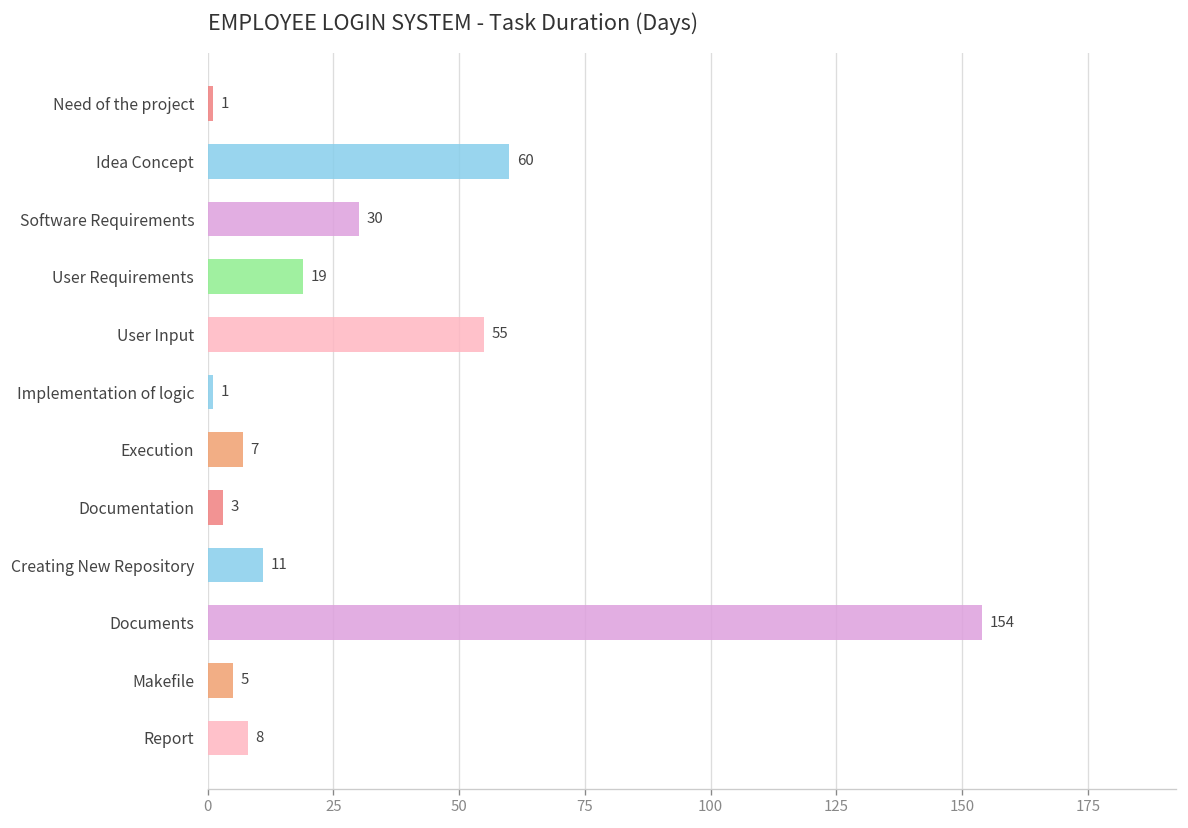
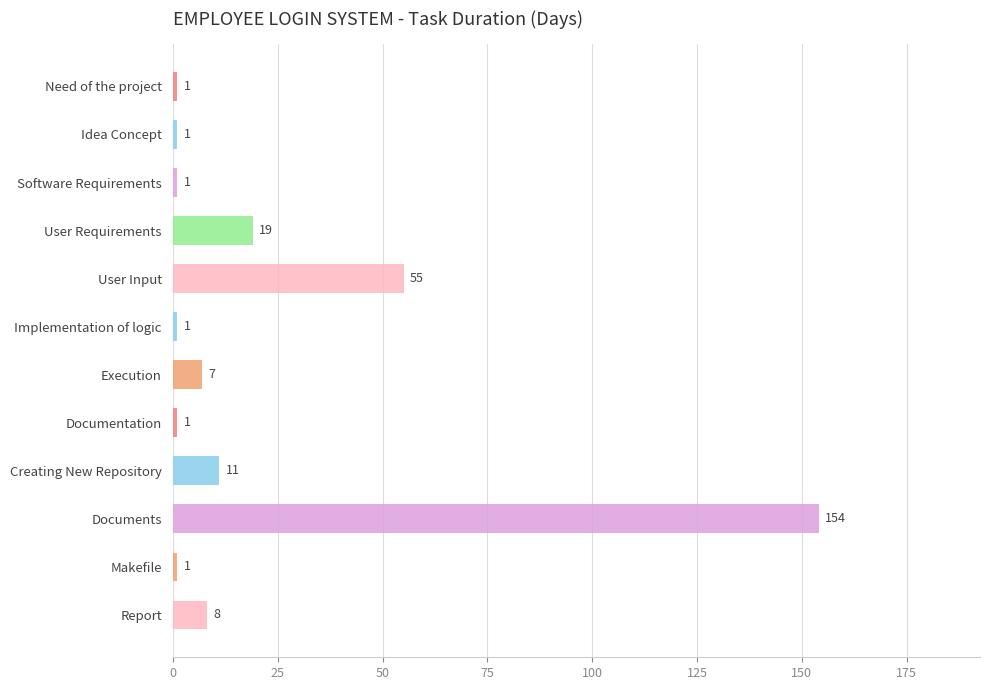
  {
    "Need of the project": 1,
-   "Idea Concept": 60,
-   "Software Requirements": 30,
+   "Idea Concept": 1,
+   "Software Requirements": 1,
    "User Requirements": 19,
    "User Input": 55,
    "Implementation of logic": 1,
    "Execution": 7,
-   "Documentation": 3,
+   "Documentation": 1,
    "Creating New Repository": 11,
    "Documents": 154,
-   "Makefile": 5,
+   "Makefile": 1,
    "Report": 8
  }
